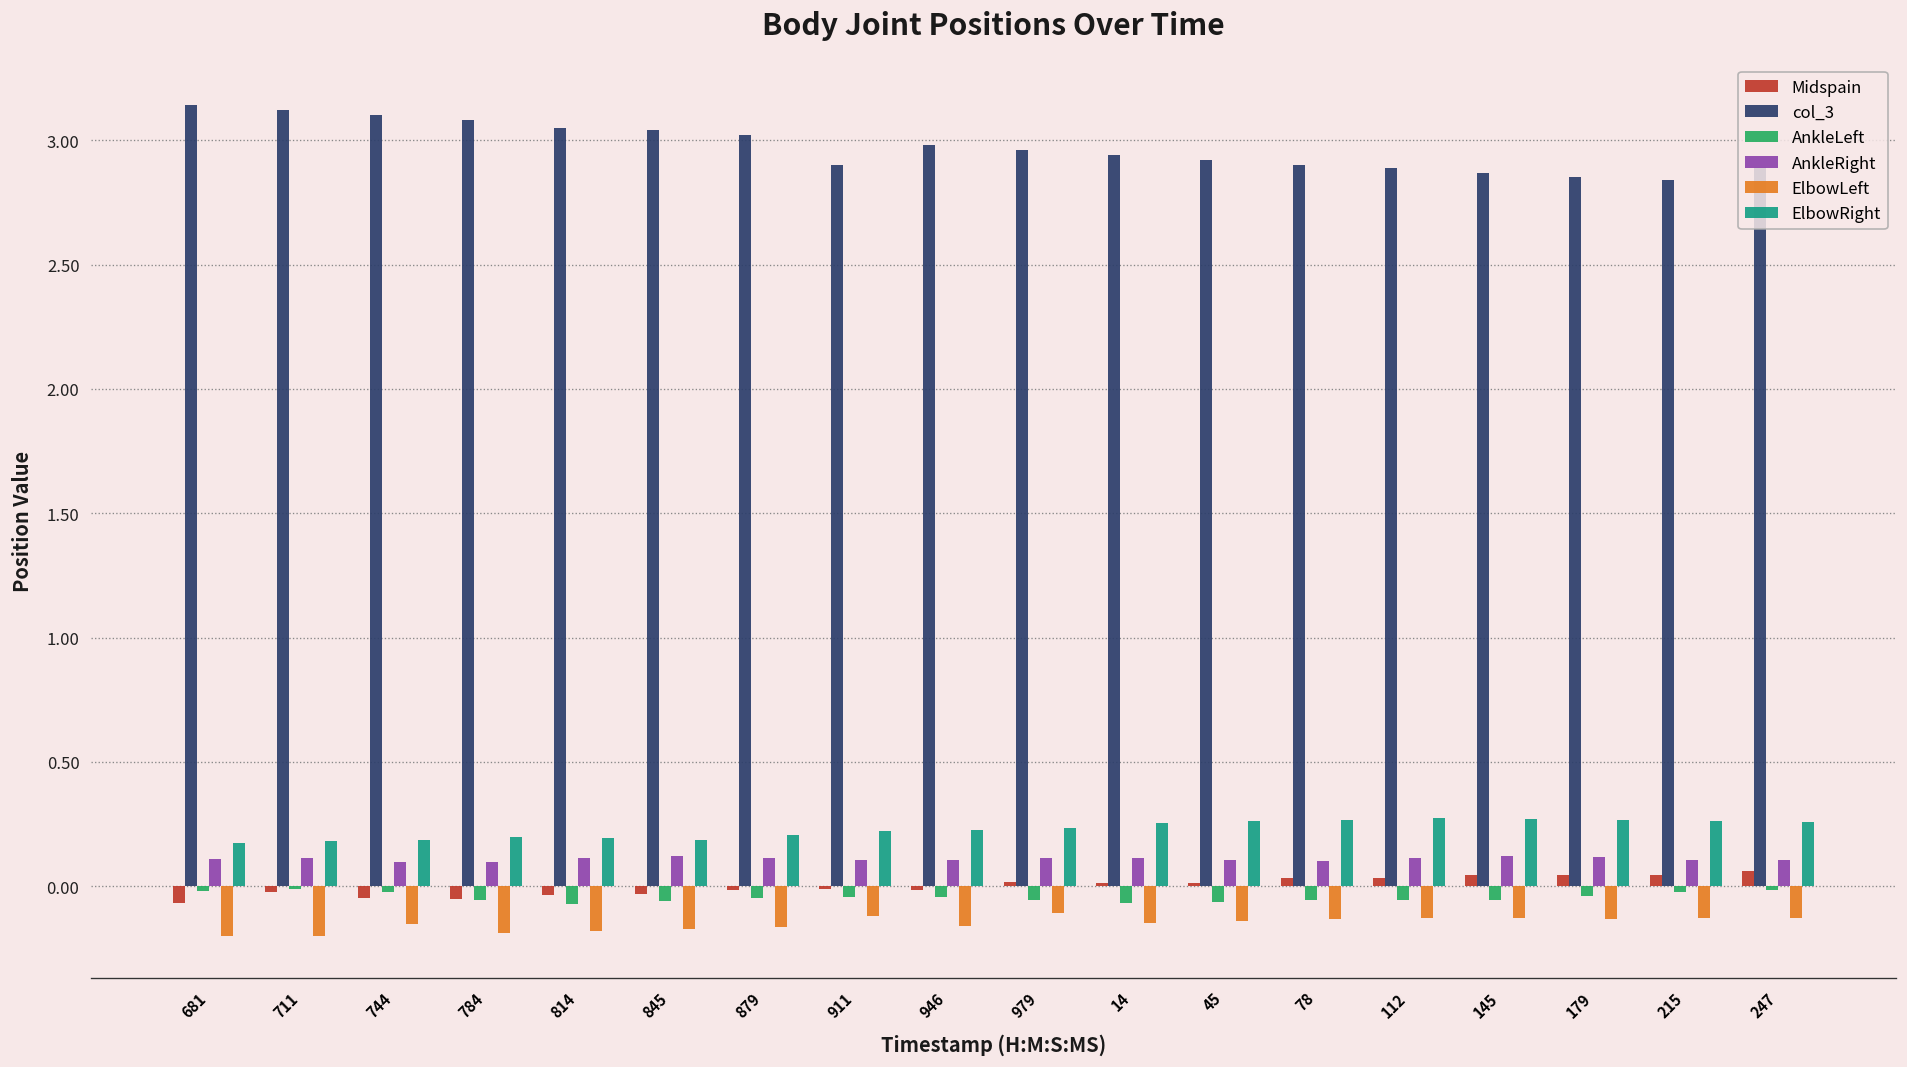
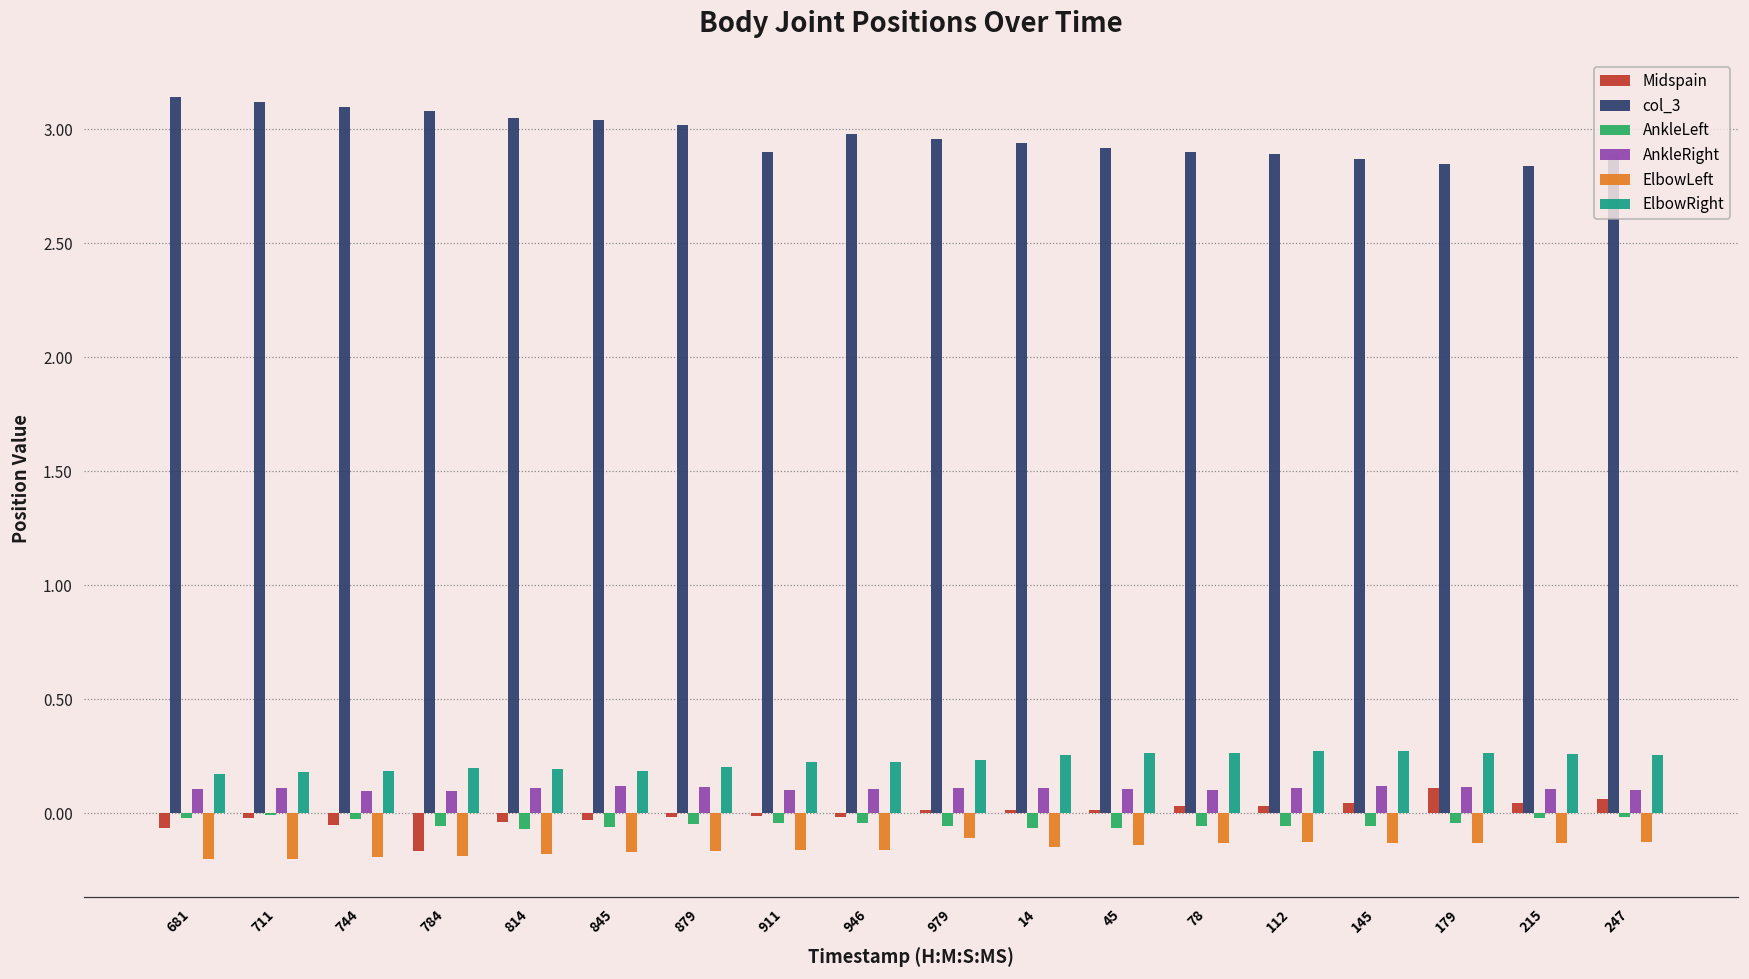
  {
    "Midspain": {
      "681": -0.07,
      "711": -0.02,
      "744": -0.05,
-     "784": -0.05,
+     "784": -0.17,
      "814": -0.04,
      "845": -0.03,
      "879": -0.01,
      "911": -0.01,
      "946": -0.01,
      "979": 0.02,
      "14": 0.01,
      "45": 0.01,
      "78": 0.03,
      "112": 0.03,
      "145": 0.05,
-     "179": 0.05,
+     "179": 0.11,
      "215": 0.05,
      "247": 0.06
    },
    "col_3": {
      "681": 3.14,
      "711": 3.12,
      "744": 3.10,
      "784": 3.08,
      "814": 3.05,
      "845": 3.04,
      "879": 3.02,
      "911": 2.90,
      "946": 2.98,
      "979": 2.96,
      "14": 2.94,
      "45": 2.92,
      "78": 2.90,
      "112": 2.89,
      "145": 2.87,
      "179": 2.85,
      "215": 2.84
    },
    "AnkleRight": {
      "681": 0.11,
      "711": 0.11,
      "744": 0.10,
      "784": 0.10,
      "814": 0.11,
      "845": 0.12,
      "879": 0.11,
      "911": 0.10,
      "946": 0.11,
      "979": 0.11,
      "14": 0.11,
      "45": 0.11,
      "78": 0.10,
      "112": 0.11,
      "145": 0.12,
      "179": 0.12,
      "215": 0.11,
      "247": 0.10
    },
    "ElbowLeft": {
      "681": -0.20,
      "711": -0.20,
-     "744": -0.15,
+     "744": -0.19,
      "784": -0.19,
      "814": -0.18,
      "845": -0.17,
      "879": -0.16,
-     "911": -0.12,
+     "911": -0.16,
      "946": -0.16,
      "979": -0.11,
      "14": -0.15,
      "45": -0.14,
      "78": -0.13,
      "112": -0.13,
      "145": -0.13,
      "179": -0.13,
      "215": -0.13,
      "247": -0.13
    }
  }
